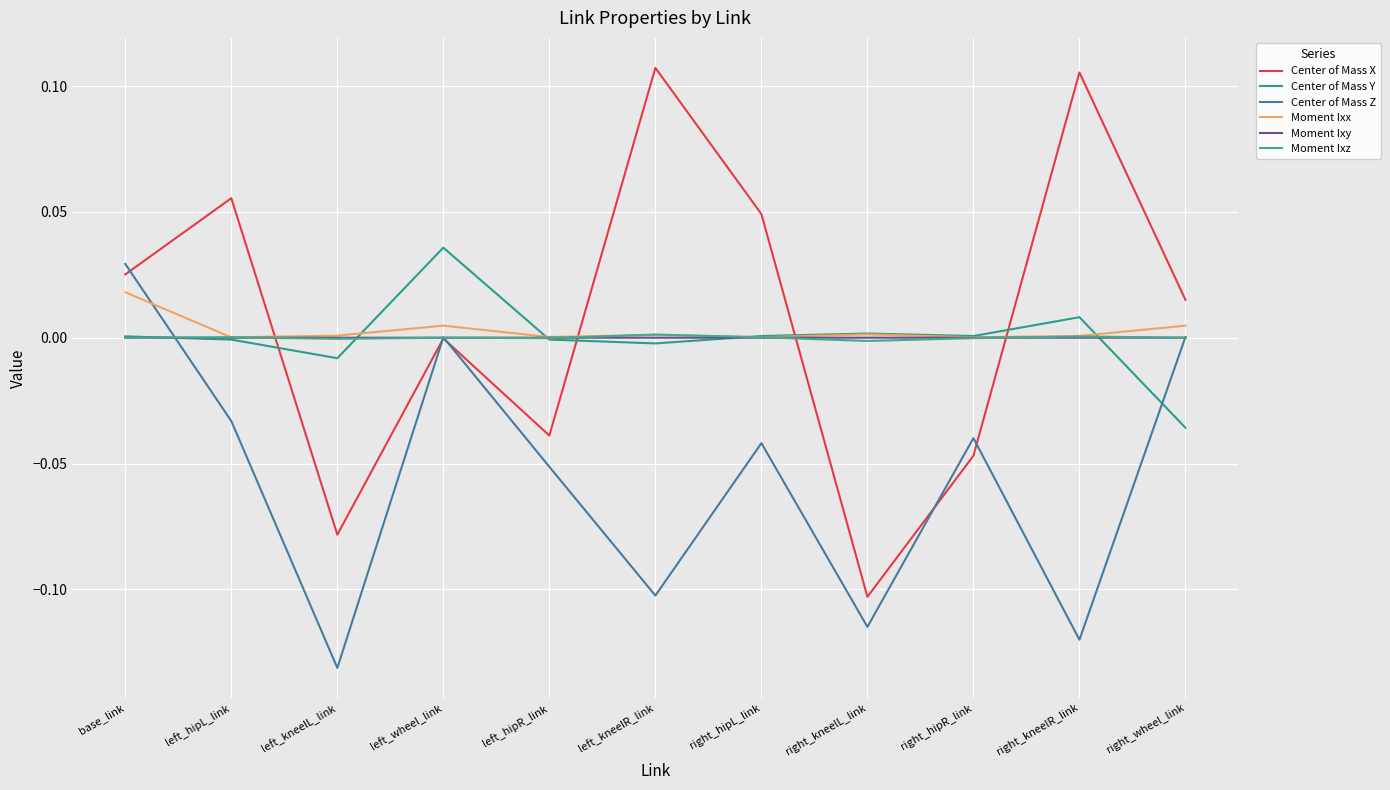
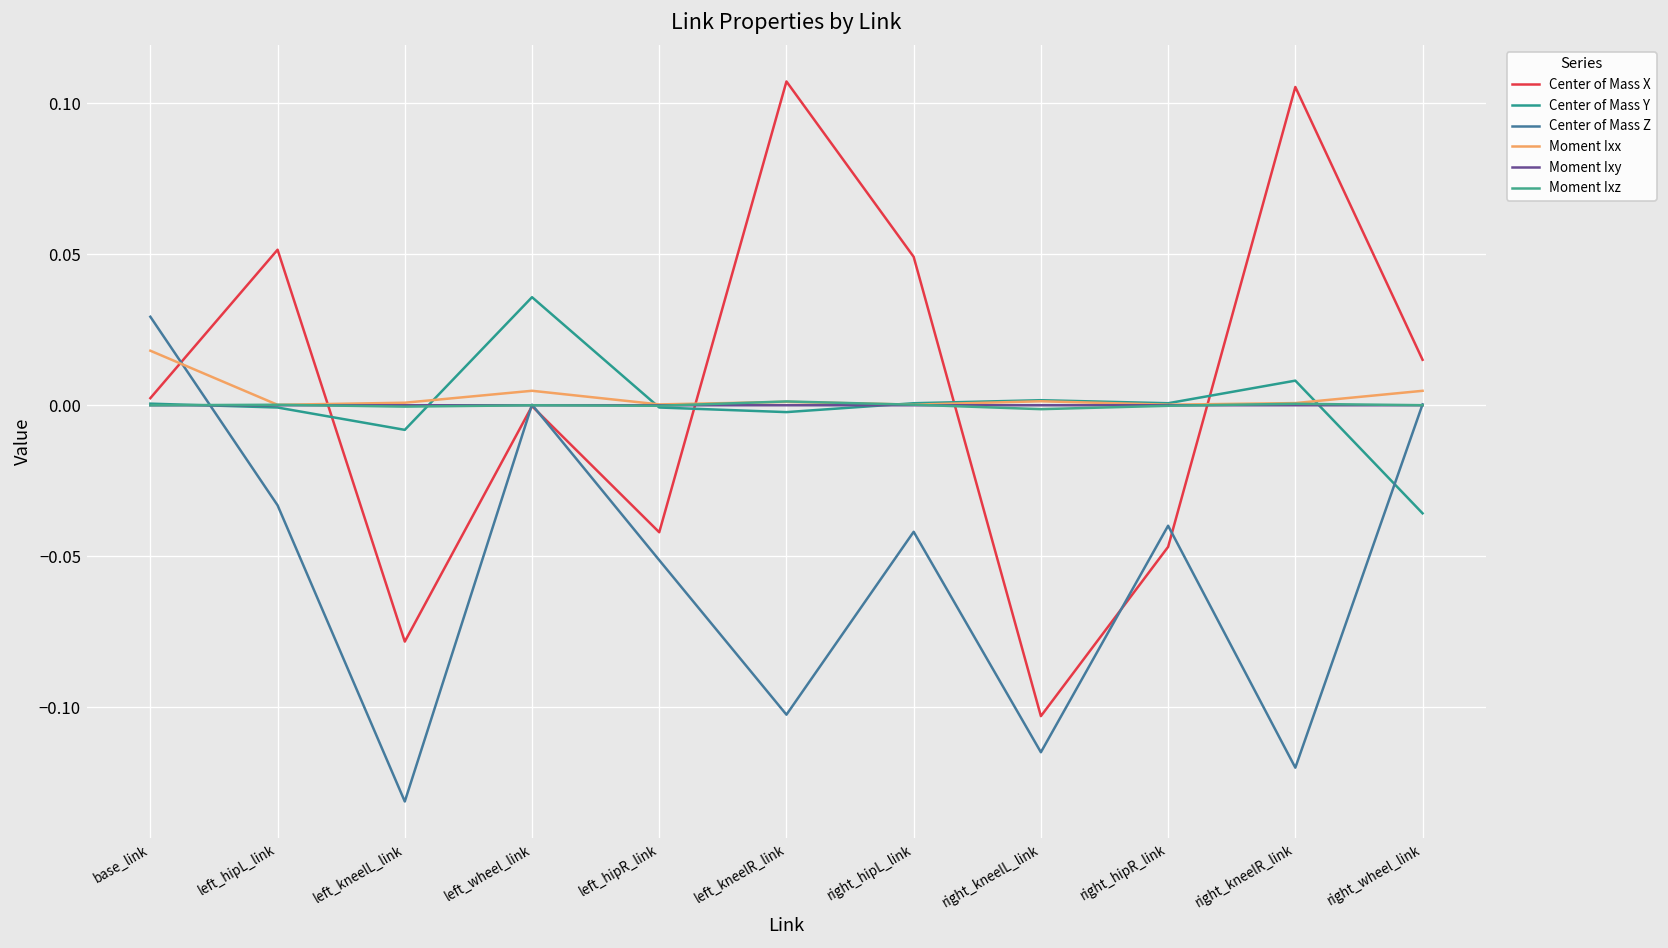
  {
    "Center of Mass X": {
-     "base_link": 0.025,
-     "left_hipL_link": 0.055,
+     "base_link": 0.002,
+     "left_hipL_link": 0.051,
      "left_kneelL_link": -0.078,
-     "left_hipR_link": -0.039,
+     "left_hipR_link": -0.042,
      "left_kneelR_link": 0.107,
      "right_hipL_link": 0.049,
      "right_kneelL_link": -0.103,
      "right_hipR_link": -0.047,
      "right_kneelR_link": 0.105,
      "right_wheel_link": 0.015
    },
    "Moment Ixx": {
      "base_link": 0.018,
      "left_wheel_link": 0.005,
      "right_wheel_link": 0.005
    },
    "Moment Ixy": {
      "left_kneelR_link": 0.000,
      "right_kneelL_link": 0.000
    }
  }
